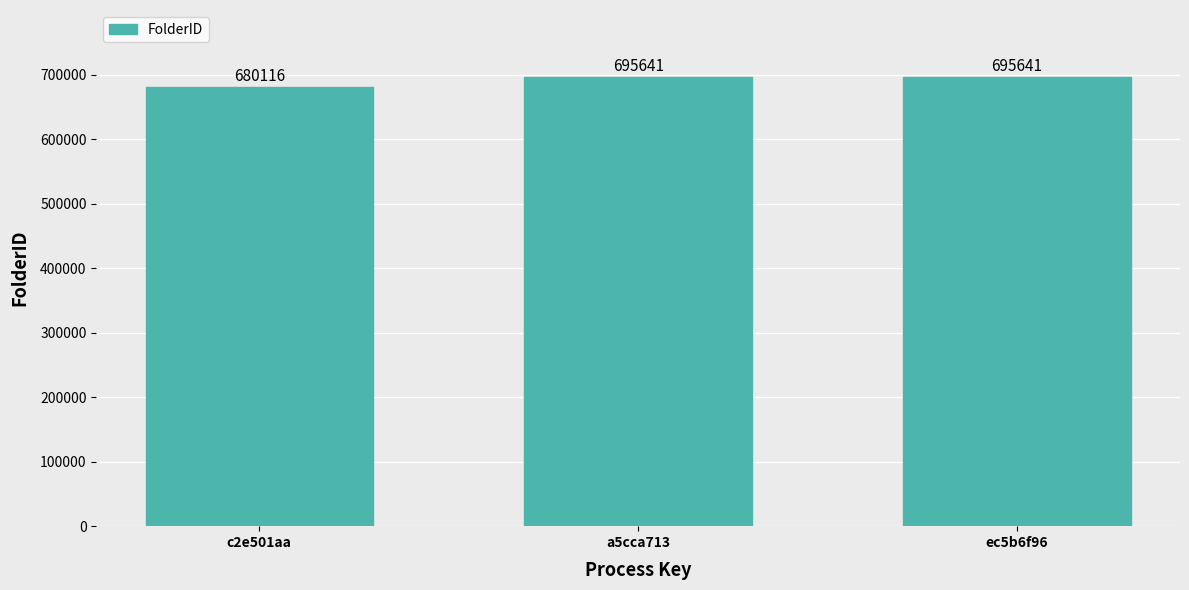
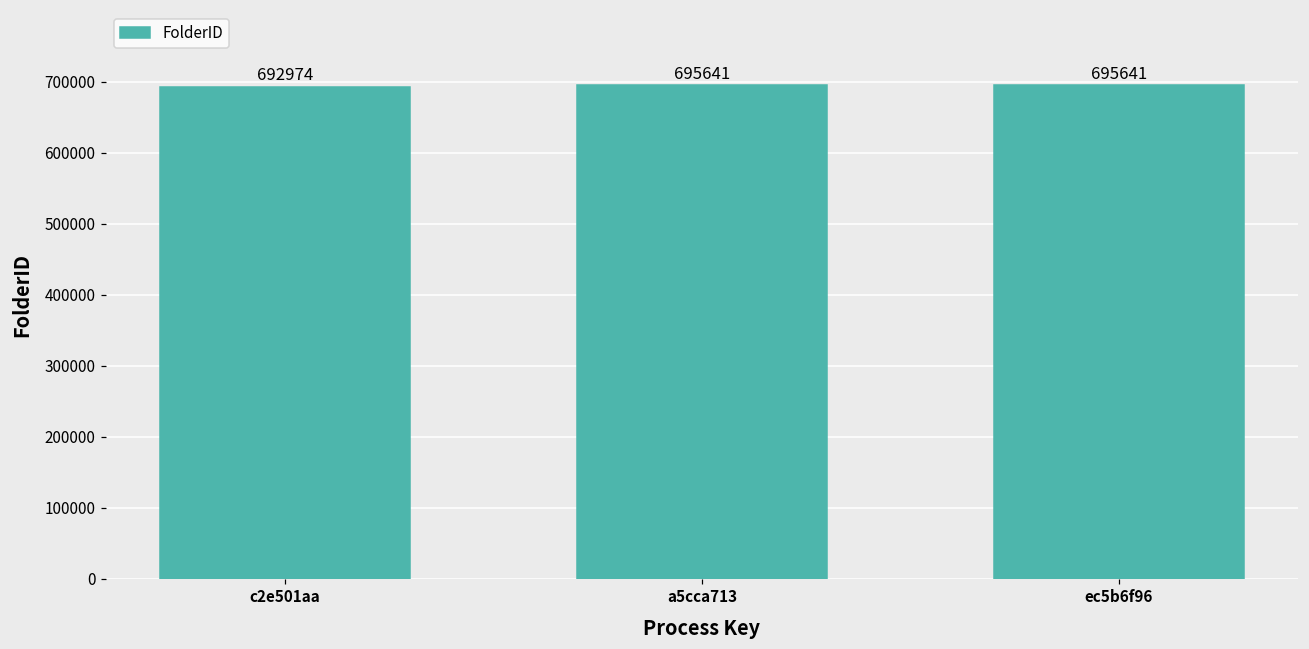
  {
-   "c2e501aa": 680116,
+   "c2e501aa": 692974,
    "a5cca713": 695641,
    "ec5b6f96": 695641
  }
